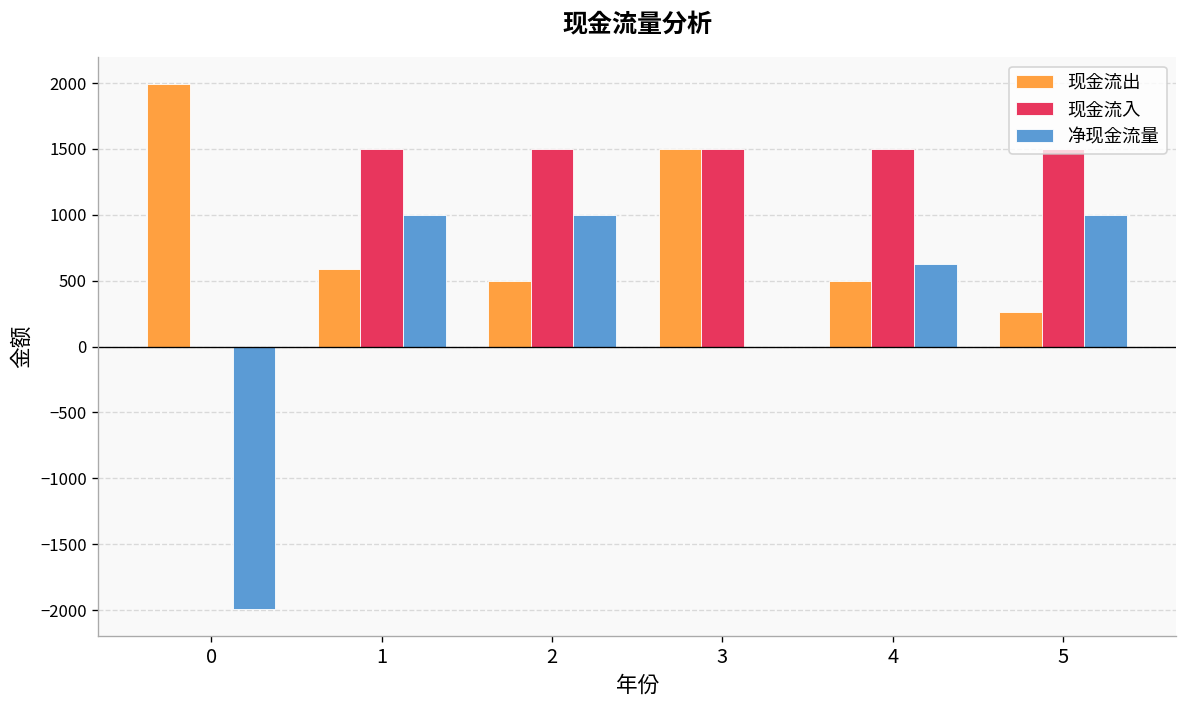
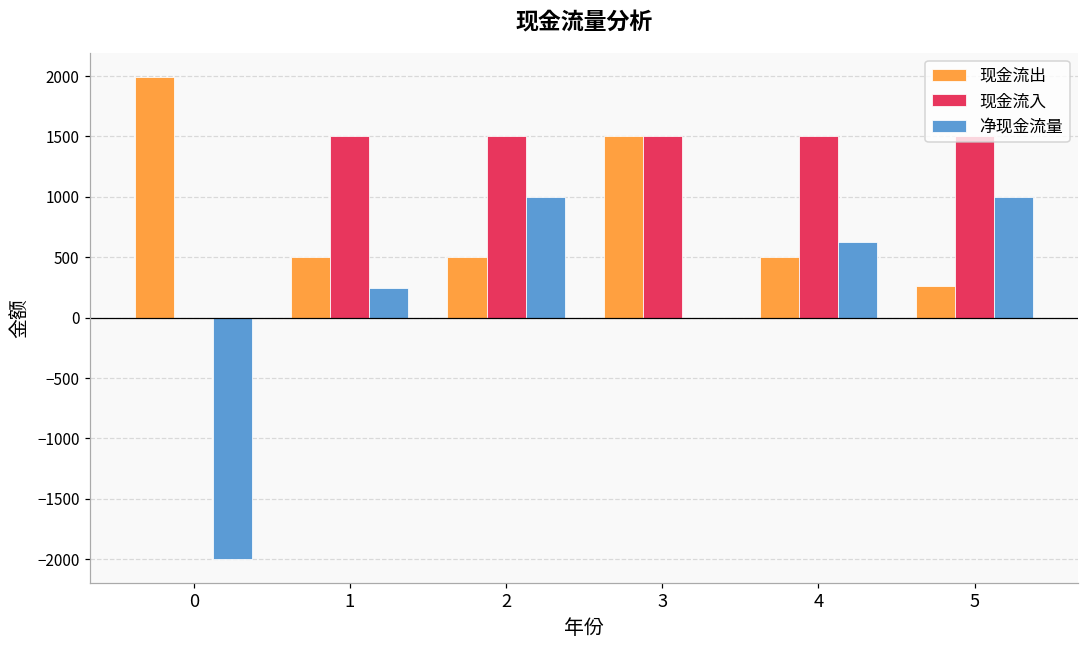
  {
    "现金流出": {
      "0": 2000,
-     "1": 590,
+     "1": 500,
      "2": 500,
      "3": 1500,
      "4": 500,
      "5": 260
    },
    "现金流入": {
      "0": 0,
      "1": 1500,
      "2": 1500,
      "3": 1500,
      "4": 1500
    },
    "净现金流量": {
      "0": -2000,
-     "1": 1000,
+     "1": 240,
      "2": 1000,
      "3": 0,
      "4": 620,
      "5": 1000
    }
  }
